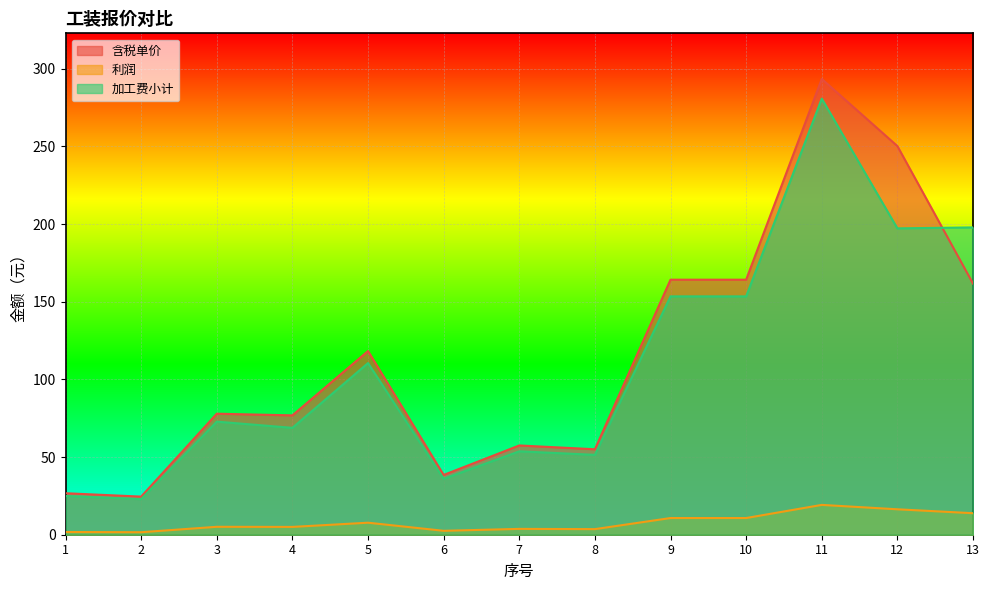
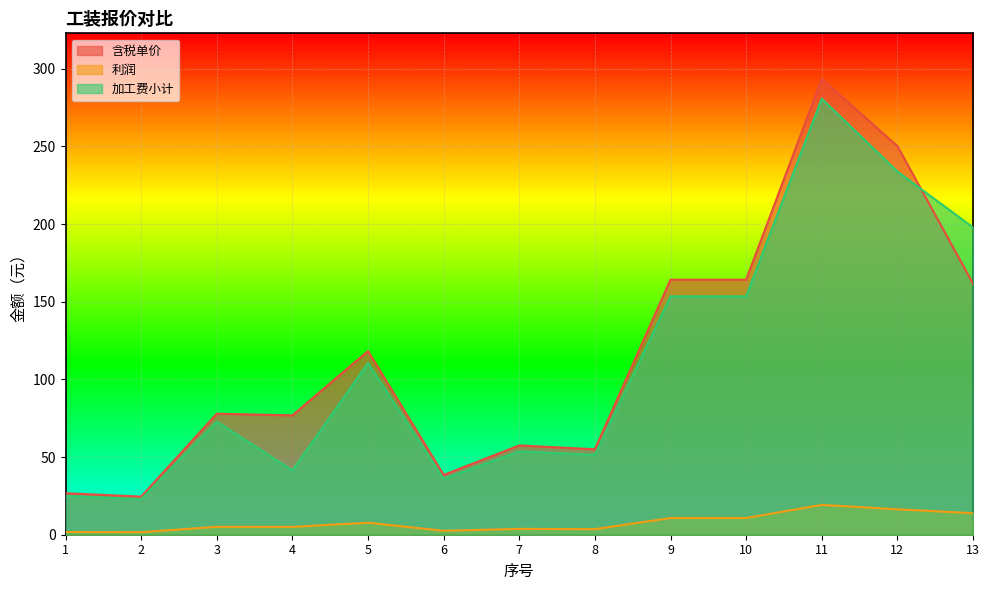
  {
    "含税单价": {
      "1": 27,
      "3": 78,
      "4": 77,
      "5": 118,
      "6": 38,
      "7": 57,
      "8": 55,
      "9": 164,
      "10": 164,
      "11": 293,
      "12": 250,
      "13": 162
    },
    "利润": {
      "1": 2,
      "2": 2,
      "3": 5,
      "4": 5,
      "5": 8,
      "6": 3,
      "7": 4,
      "8": 4,
      "9": 11,
      "10": 11,
      "11": 19,
      "12": 16,
      "13": 14
    },
    "加工费小计": {
      "1": 25,
      "3": 73,
-     "4": 69,
+     "4": 41,
      "5": 111,
      "6": 36,
      "7": 54,
      "8": 51,
      "9": 153,
      "10": 153,
      "11": 281,
-     "12": 197,
+     "12": 234,
      "13": 198
    }
  }
